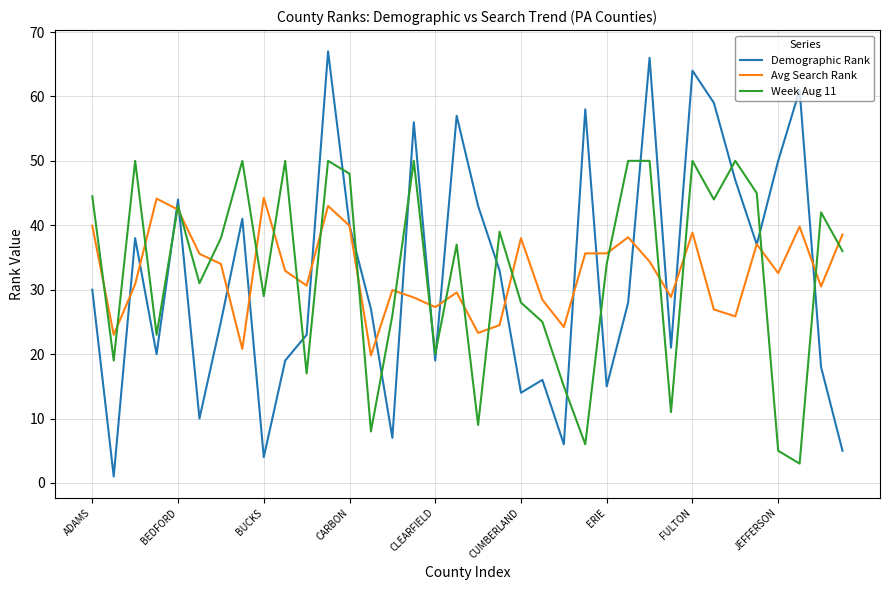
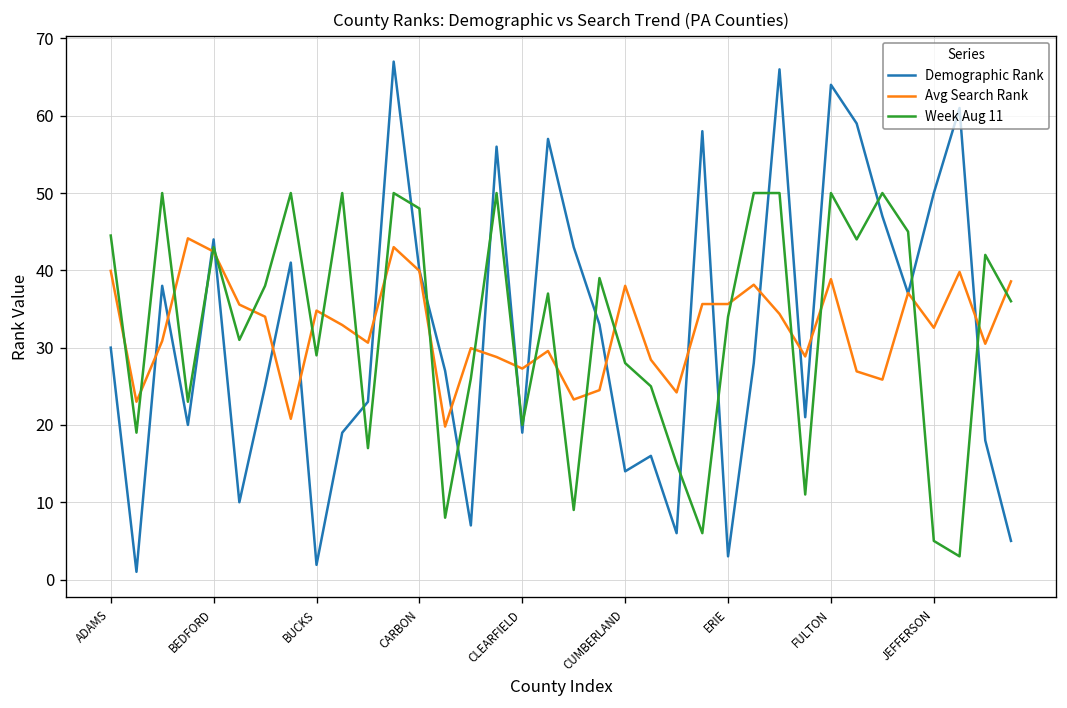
  {
    "Demographic Rank": {
      "ADAMS": 30,
      "BEDFORD": 44,
-     "BUCKS": 4,
+     "BUCKS": 2,
      "CLEARFIELD": 19,
      "CUMBERLAND": 14,
-     "ERIE": 15,
+     "ERIE": 3,
      "FULTON": 64,
      "JEFFERSON": 50
    },
    "Avg Search Rank": {
      "ADAMS": 40,
      "BEDFORD": 42,
-     "BUCKS": 44,
+     "BUCKS": 35,
      "CLEARFIELD": 27,
      "CUMBERLAND": 38,
      "ERIE": 36,
      "FULTON": 39,
      "JEFFERSON": 33
    },
    "Week Aug 11": {
      "ADAMS": 45,
      "BEDFORD": 43,
      "BUCKS": 29,
      "CARBON": 48,
      "CLEARFIELD": 20,
      "CUMBERLAND": 28,
      "ERIE": 34,
      "FULTON": 50,
      "JEFFERSON": 5
    }
  }
